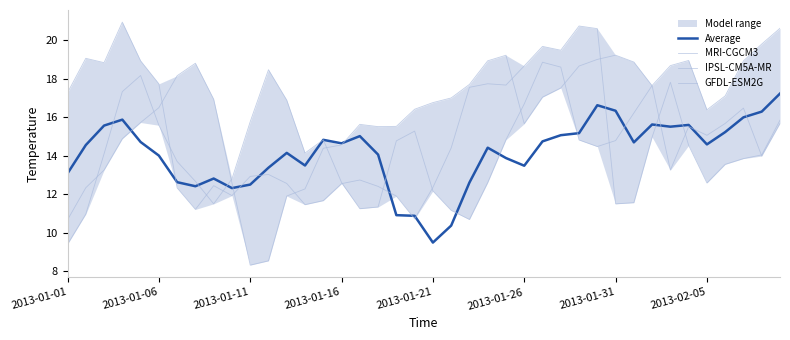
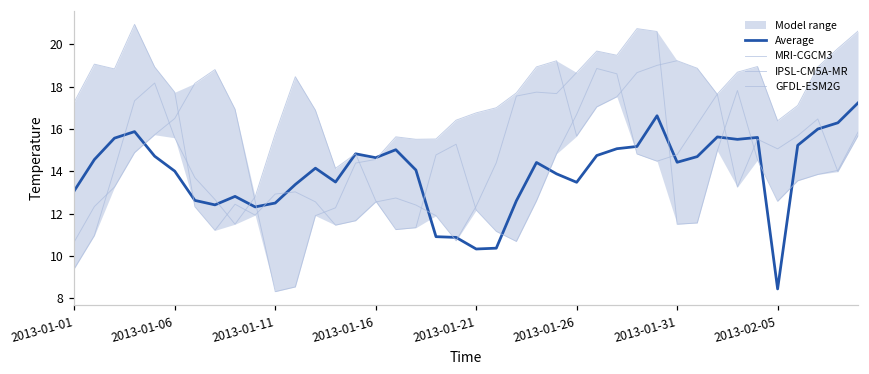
  {
    "Average": {
      "2013-01-01": 13.1,
      "2013-01-06": 14.0,
      "2013-01-11": 12.5,
-     "2013-01-21": 9.5,
+     "2013-01-21": 10.3,
      "2013-01-26": 13.5,
-     "2013-01-31": 16.3,
-     "2013-02-05": 14.6
+     "2013-01-31": 14.4,
+     "2013-02-05": 8.4
    }
  }
